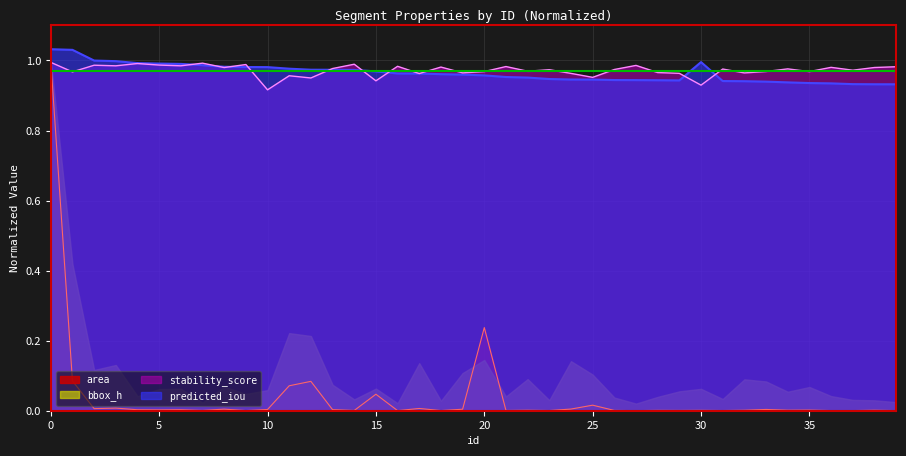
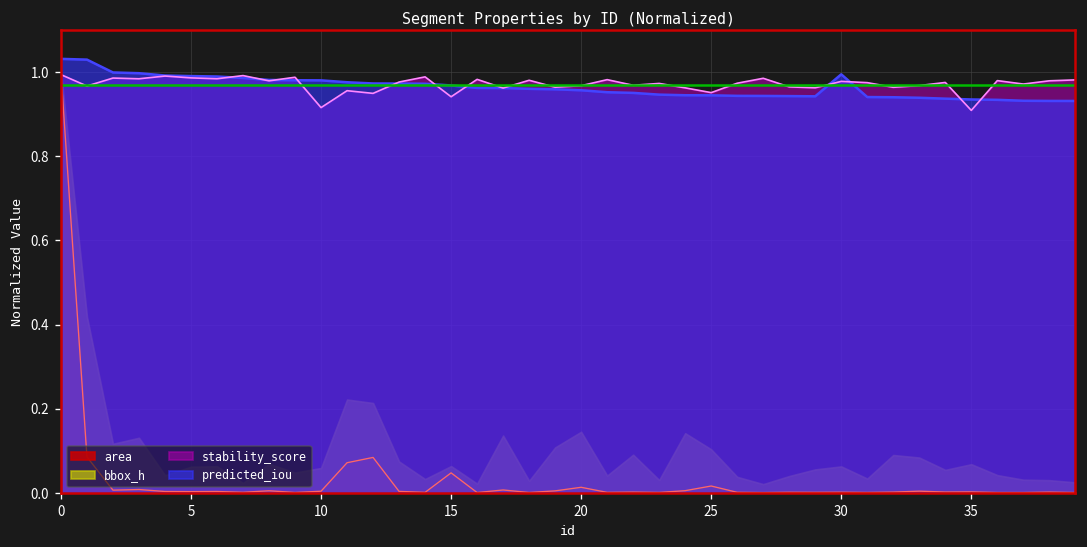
  {
    "area": {
      "5": 0.00,
      "10": 0.00,
      "15": 0.05,
-     "20": 0.24,
+     "20": 0.01,
      "25": 0.02,
      "30": 0.00,
      "35": 0.00
    },
    "bbox_h": {
      "10": 0.06,
      "15": 0.06,
      "20": 0.14,
      "25": 0.10,
      "30": 0.06,
      "35": 0.07
    },
    "stability_score": {
      "10": 0.92,
      "15": 0.94,
      "20": 0.97,
-     "30": 0.93,
-     "35": 0.97
+     "30": 0.98,
+     "35": 0.91
    },
    "predicted_iou": {
      "0": 1.03,
      "10": 0.98,
      "15": 0.97,
      "20": 0.96,
      "30": 1.00,
      "35": 0.94
    }
  }
